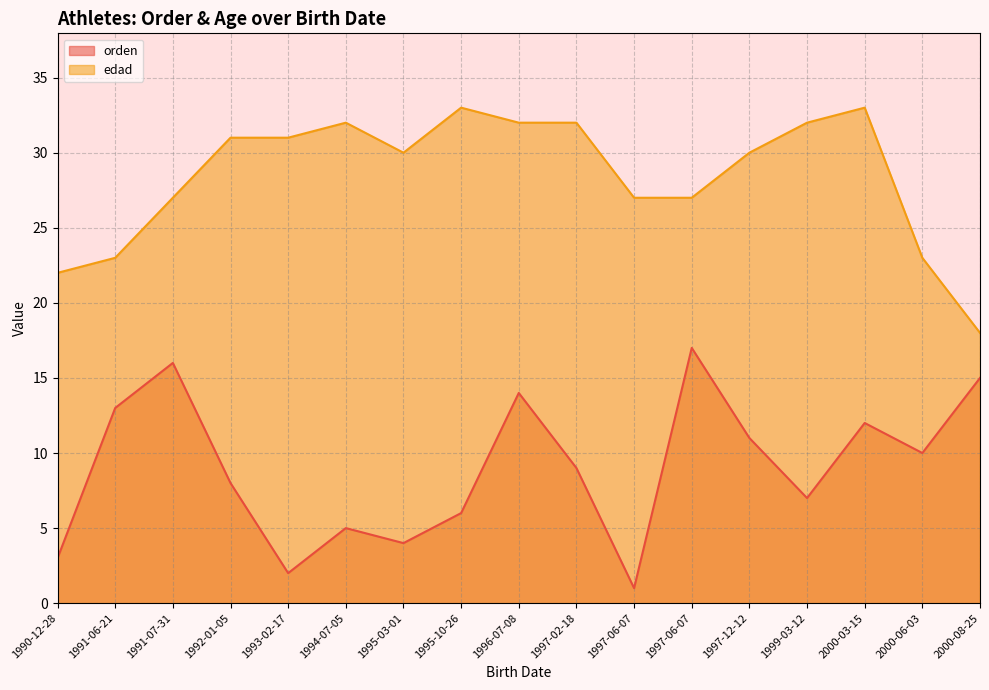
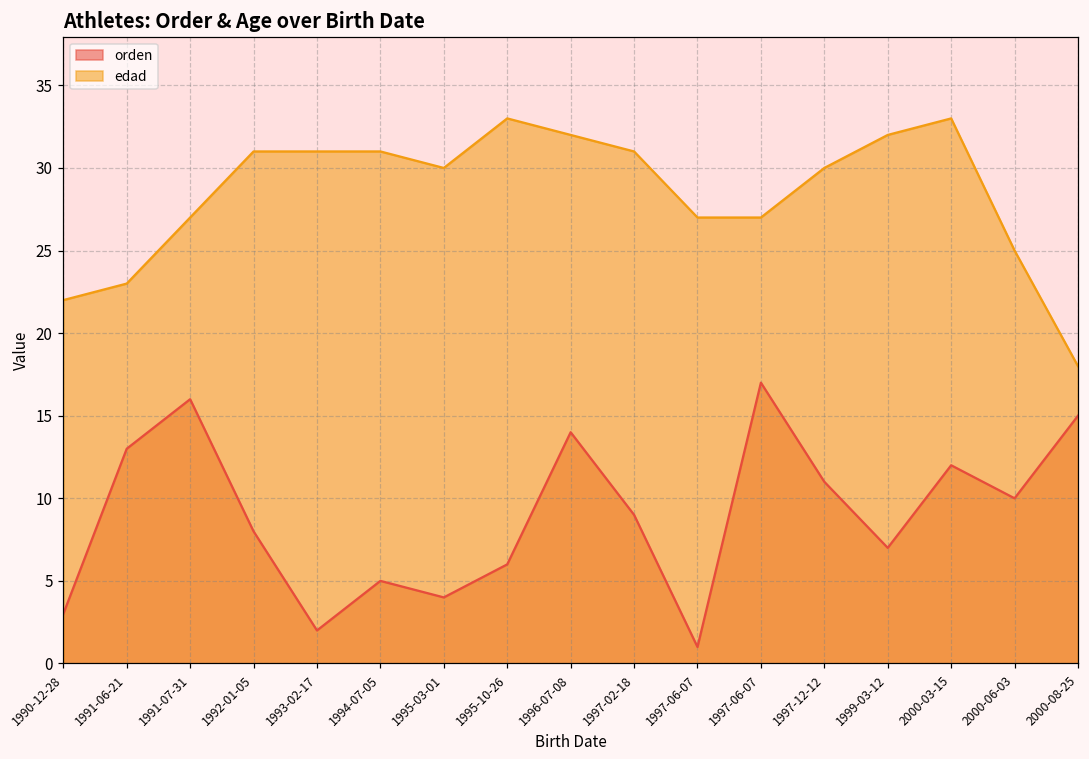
  {
    "orden": {
      "1990-12-28": 3,
      "1991-06-21": 13,
      "1991-07-31": 16,
      "1992-01-05": 8,
      "1993-02-17": 2,
      "1994-07-05": 5,
      "1995-03-01": 4,
      "1995-10-26": 6,
      "1996-07-08": 14,
      "1997-02-18": 9,
      "1997-12-12": 11,
      "1999-03-12": 7,
      "2000-03-15": 12,
      "2000-06-03": 10,
      "2000-08-25": 15
    },
    "edad": {
      "1990-12-28": 22,
      "1991-06-21": 23,
      "1991-07-31": 27,
      "1992-01-05": 31,
      "1993-02-17": 31,
-     "1994-07-05": 32,
+     "1994-07-05": 31,
      "1995-03-01": 30,
      "1995-10-26": 33,
      "1996-07-08": 32,
-     "1997-02-18": 32,
+     "1997-02-18": 31,
      "1997-12-12": 30,
      "1999-03-12": 32,
      "2000-03-15": 33,
-     "2000-06-03": 23,
+     "2000-06-03": 25,
      "2000-08-25": 18
    }
  }
